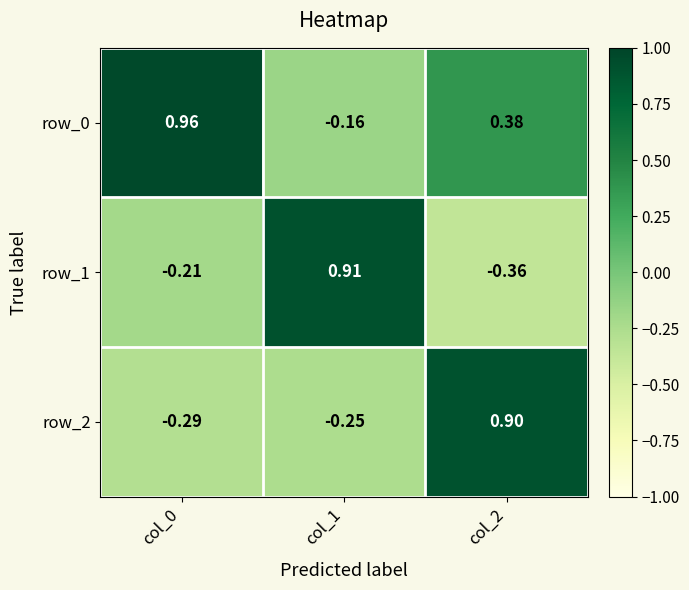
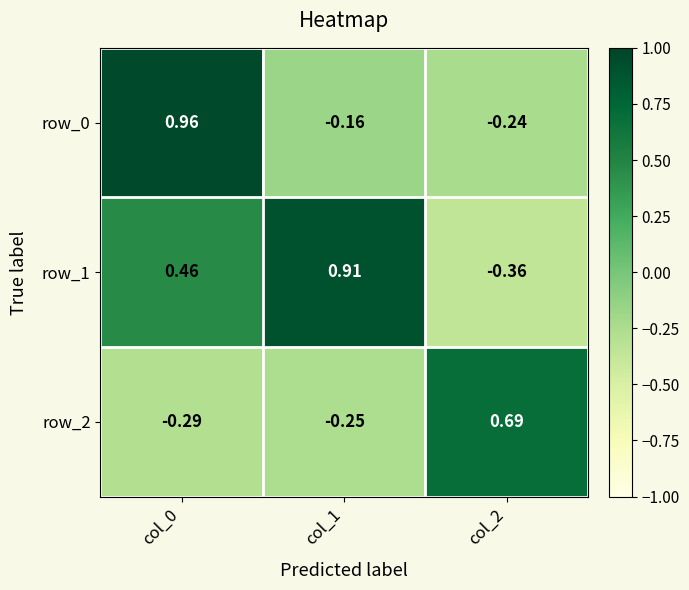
  {
    "row_0": {
      "col_0": 0.96,
      "col_1": -0.16,
-     "col_2": 0.38
+     "col_2": -0.24
    },
    "row_1": {
-     "col_0": -0.21,
+     "col_0": 0.46,
      "col_1": 0.91,
      "col_2": -0.36
    },
    "row_2": {
      "col_0": -0.29,
      "col_1": -0.25,
-     "col_2": 0.90
+     "col_2": 0.69
    }
  }
